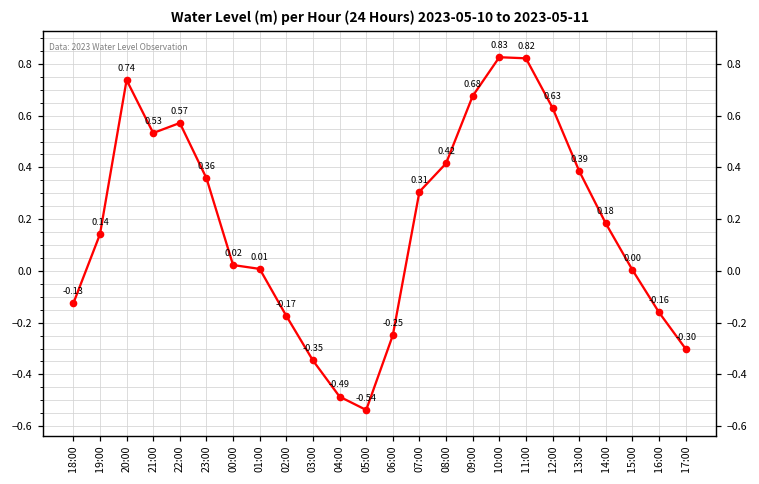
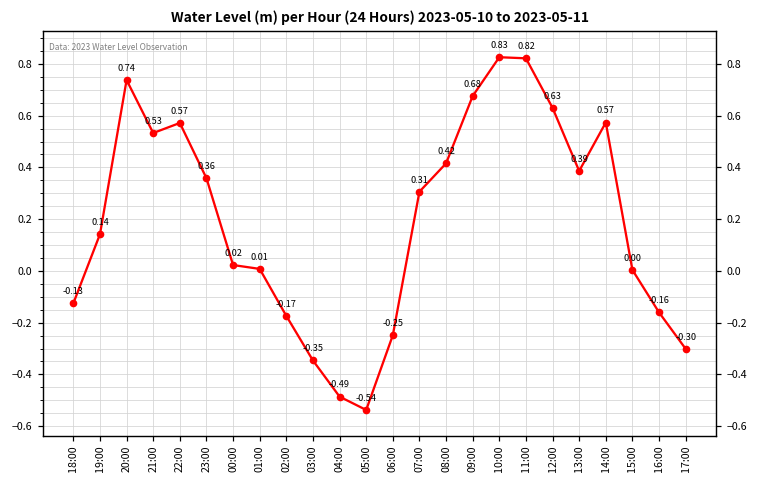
  {
    "18:00": -0.13,
    "19:00": 0.14,
    "20:00": 0.74,
    "21:00": 0.53,
    "22:00": 0.57,
    "23:00": 0.36,
    "00:00": 0.02,
    "01:00": 0.01,
    "02:00": -0.17,
    "03:00": -0.35,
    "04:00": -0.49,
    "05:00": -0.54,
    "06:00": -0.25,
    "07:00": 0.31,
    "08:00": 0.42,
    "09:00": 0.68,
    "10:00": 0.83,
    "11:00": 0.82,
    "12:00": 0.63,
    "13:00": 0.39,
-   "14:00": 0.18,
+   "14:00": 0.57,
    "15:00": 0.00,
    "16:00": -0.16,
    "17:00": -0.30
  }
